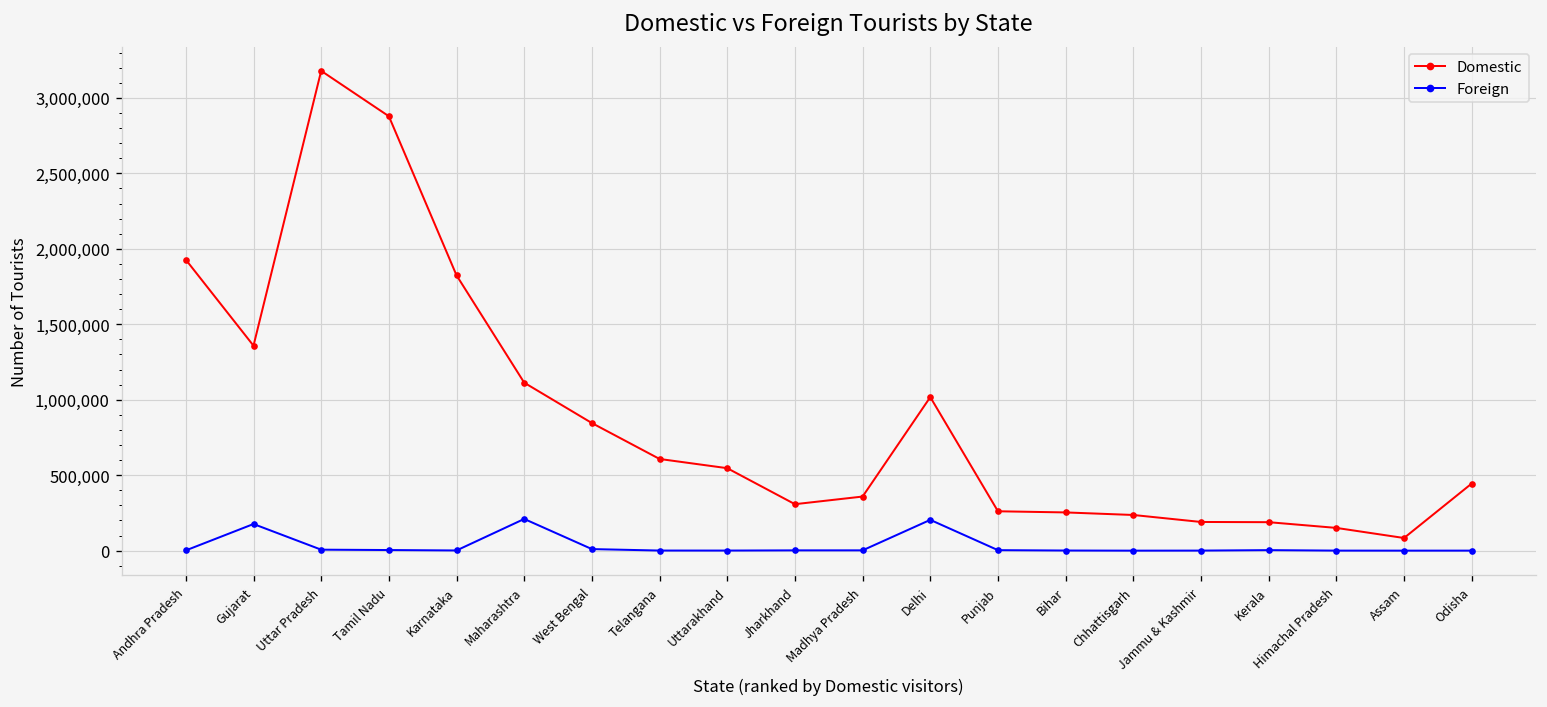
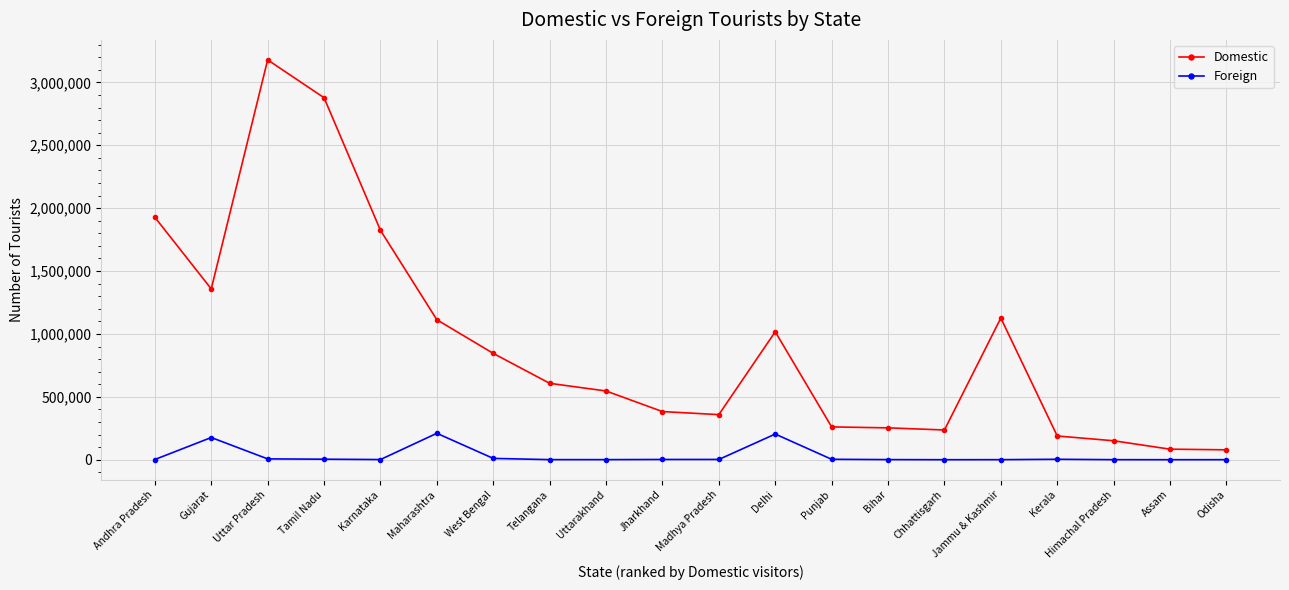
  {
    "Domestic": {
      "Andhra Pradesh": "1,930,000",
      "Gujarat": "1,360,000",
      "Uttar Pradesh": "3,180,000",
      "Tamil Nadu": "2,880,000",
      "Karnataka": "1,820,000",
      "Maharashtra": "1,110,000",
      "West Bengal": "850,000",
      "Telangana": "610,000",
      "Uttarakhand": "550,000",
-     "Jharkhand": "310,000",
+     "Jharkhand": "380,000",
      "Madhya Pradesh": "360,000",
      "Delhi": "1,020,000",
      "Punjab": "260,000",
      "Bihar": "250,000",
      "Chhattisgarh": "240,000",
-     "Jammu & Kashmir": "190,000",
+     "Jammu & Kashmir": "1,130,000",
      "Kerala": "190,000",
      "Himachal Pradesh": "150,000",
      "Assam": "80,000",
-     "Odisha": "440,000"
+     "Odisha": "80,000"
    },
    "Foreign": {
      "Andhra Pradesh": "0",
      "Gujarat": "180,000",
      "Uttar Pradesh": "10,000",
      "Tamil Nadu": "0",
      "Karnataka": "0",
      "Maharashtra": "210,000",
      "West Bengal": "10,000",
      "Telangana": "0",
      "Uttarakhand": "0",
      "Jharkhand": "0",
      "Madhya Pradesh": "0",
      "Delhi": "200,000",
      "Punjab": "0",
      "Bihar": "0",
      "Chhattisgarh": "0",
      "Jammu & Kashmir": "0",
      "Kerala": "0",
      "Himachal Pradesh": "0",
      "Assam": "0",
      "Odisha": "0"
    }
  }
